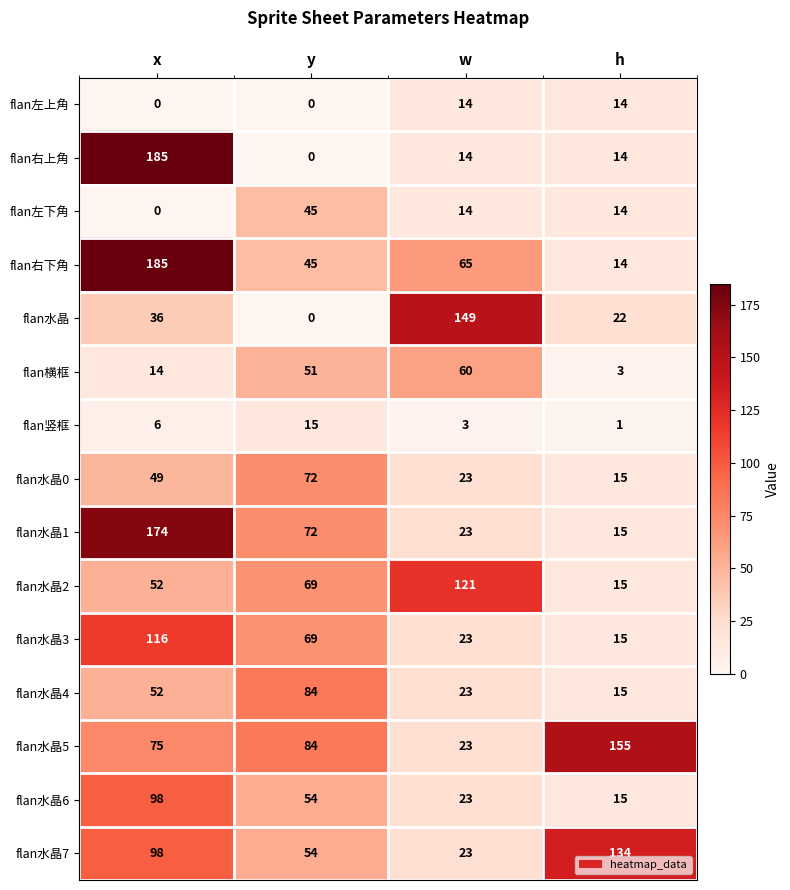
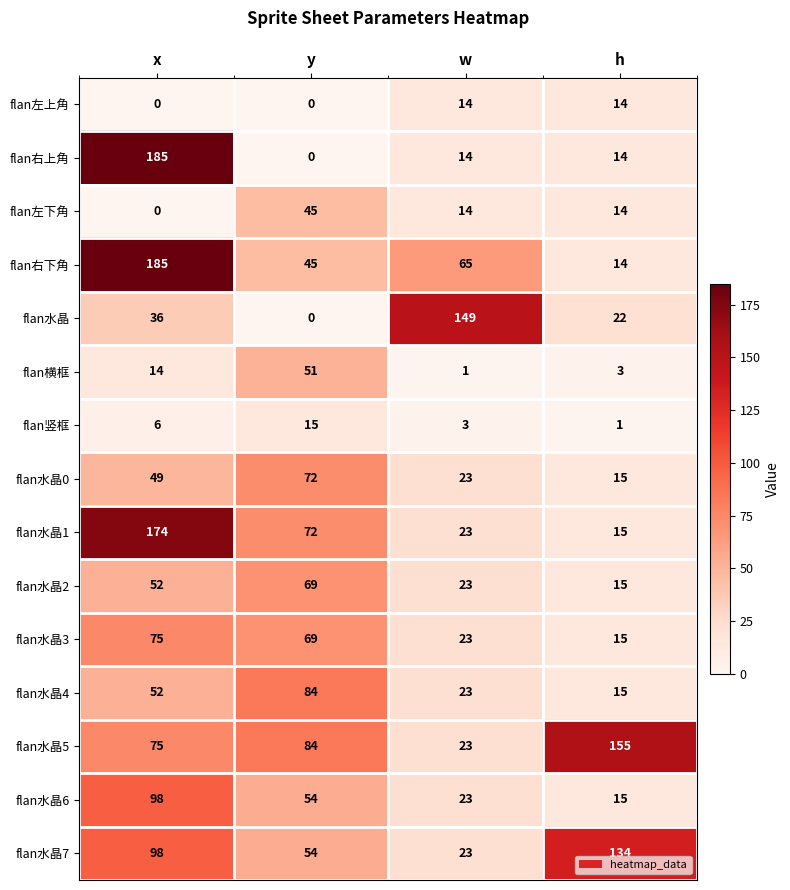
  {
    "flan左上角": {
      "x": 0,
      "y": 0,
      "w": 14,
      "h": 14
    },
    "flan右上角": {
      "x": 185,
      "y": 0,
      "w": 14,
      "h": 14
    },
    "flan左下角": {
      "x": 0,
      "y": 45,
      "w": 14,
      "h": 14
    },
    "flan右下角": {
      "x": 185,
      "y": 45,
      "w": 65,
      "h": 14
    },
    "flan水晶": {
      "x": 36,
      "y": 0,
      "w": 149,
      "h": 22
    },
    "flan横框": {
      "x": 14,
      "y": 51,
-     "w": 60,
+     "w": 1,
      "h": 3
    },
    "flan竖框": {
      "x": 6,
      "y": 15,
      "w": 3,
      "h": 1
    },
    "flan水晶0": {
      "x": 49,
      "y": 72,
      "w": 23,
      "h": 15
    },
    "flan水晶1": {
      "x": 174,
      "y": 72,
      "w": 23,
      "h": 15
    },
    "flan水晶2": {
      "x": 52,
      "y": 69,
-     "w": 121,
+     "w": 23,
      "h": 15
    },
    "flan水晶3": {
-     "x": 116,
+     "x": 75,
      "y": 69,
      "w": 23,
      "h": 15
    },
    "flan水晶4": {
      "x": 52,
      "y": 84,
      "w": 23,
      "h": 15
    },
    "flan水晶5": {
      "x": 75,
      "y": 84,
      "w": 23,
      "h": 155
    },
    "flan水晶6": {
      "x": 98,
      "y": 54,
      "w": 23,
      "h": 15
    },
    "flan水晶7": {
      "x": 98,
      "y": 54,
      "w": 23
    }
  }
